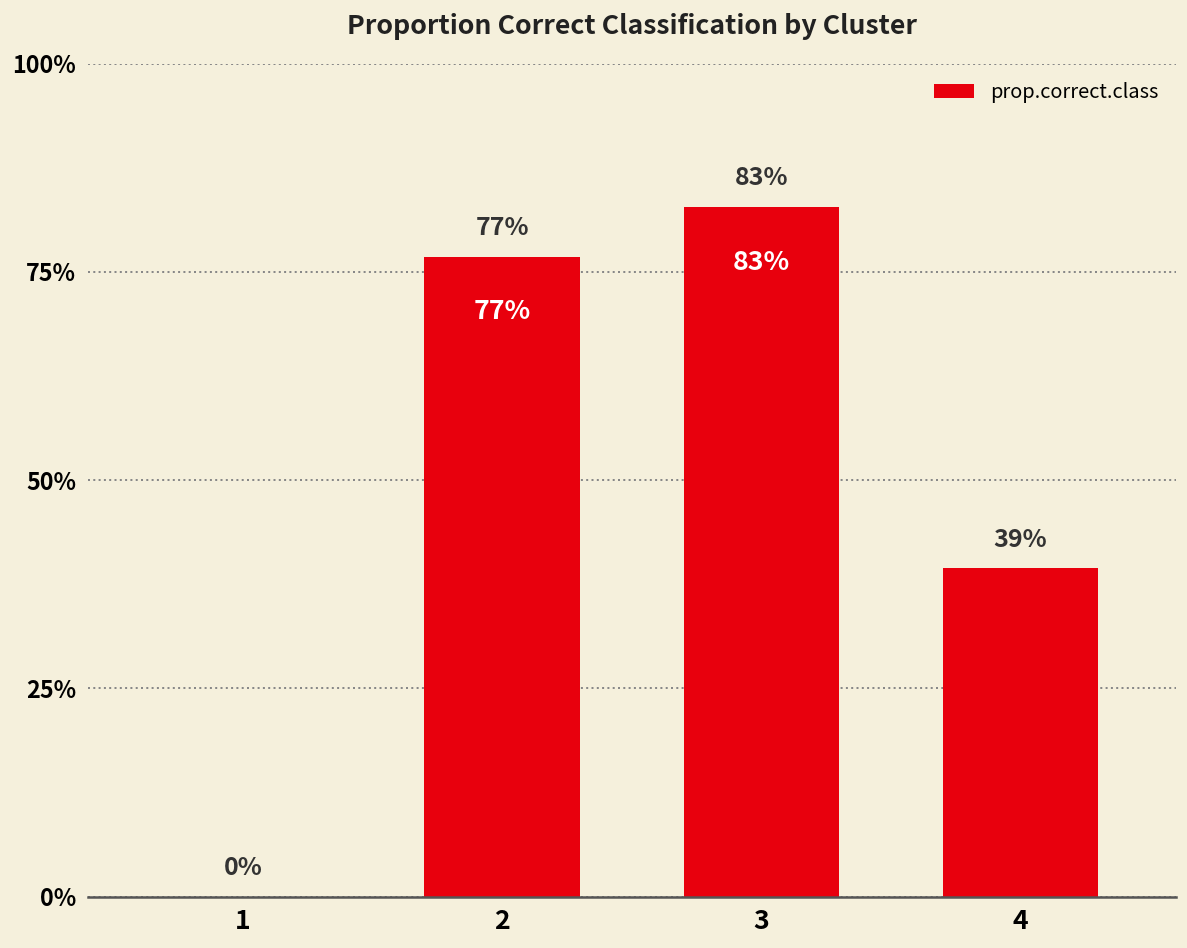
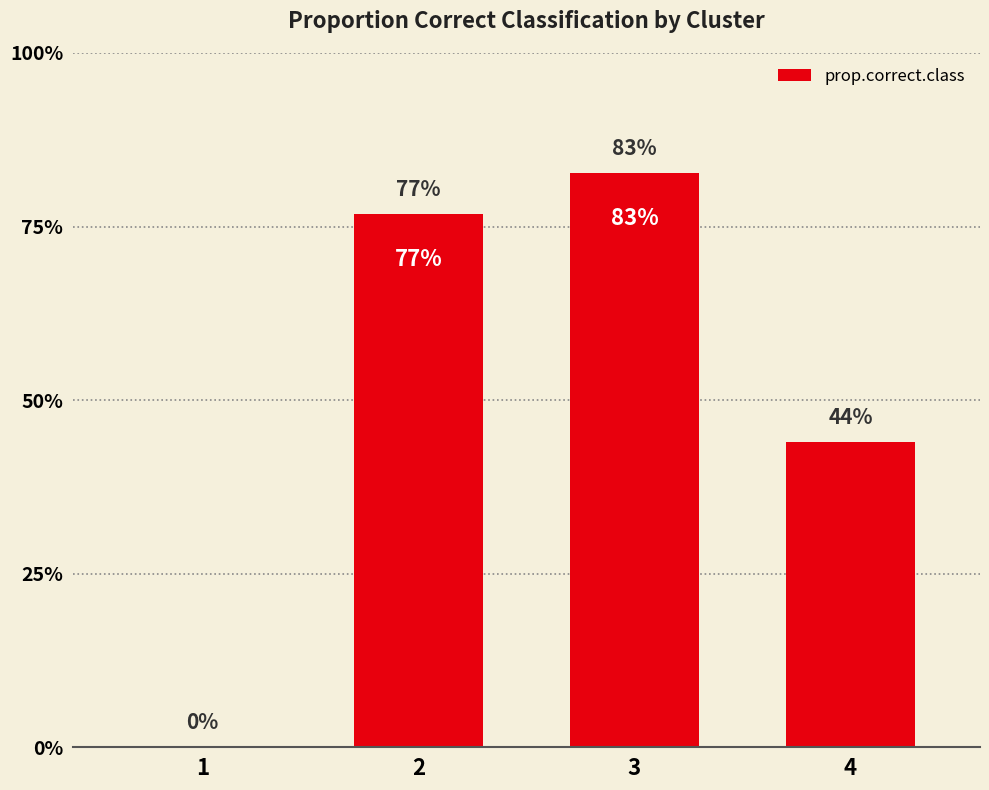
  {
    "1": "0%",
    "2": "77%",
    "3": "83%",
-   "4": "39%"
+   "4": "44%"
  }
